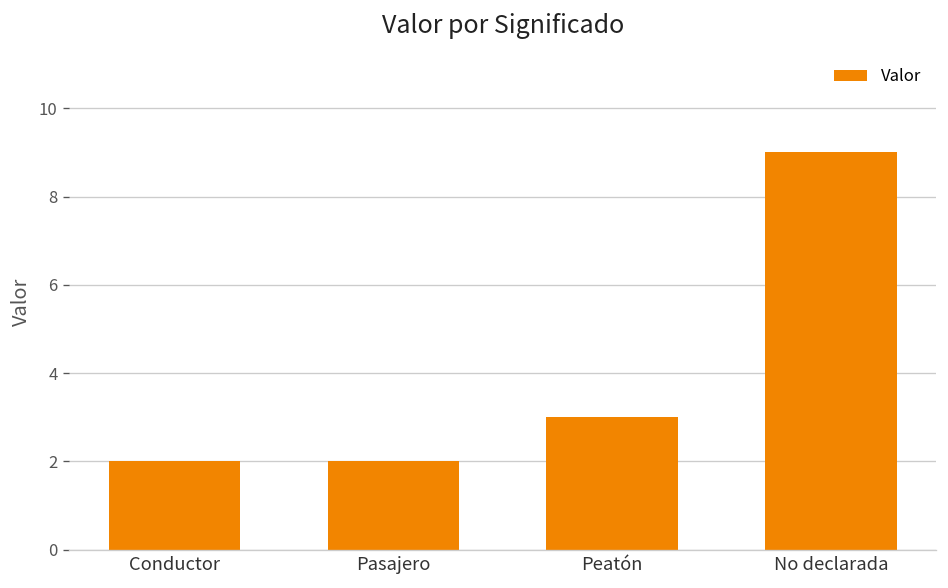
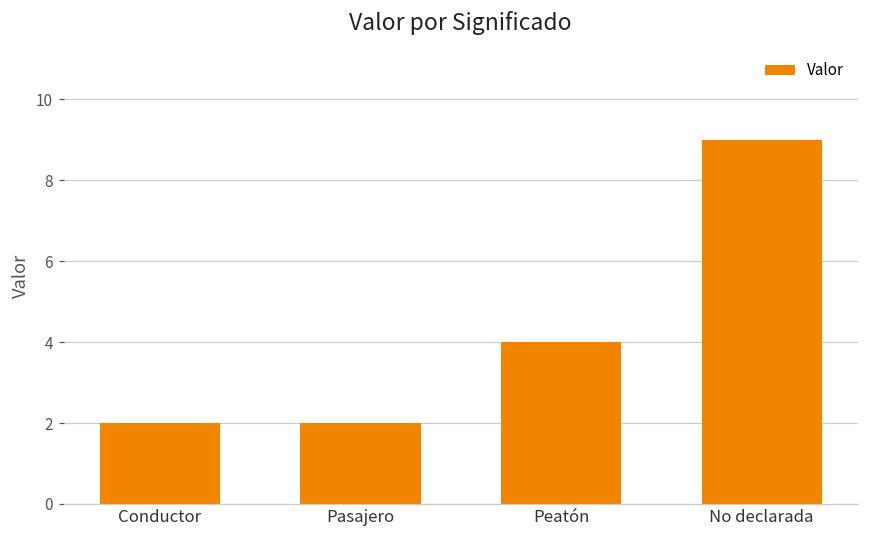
  {
    "Conductor": 2,
    "Pasajero": 2,
-   "Peatón": 3,
+   "Peatón": 4,
    "No declarada": 9
  }
